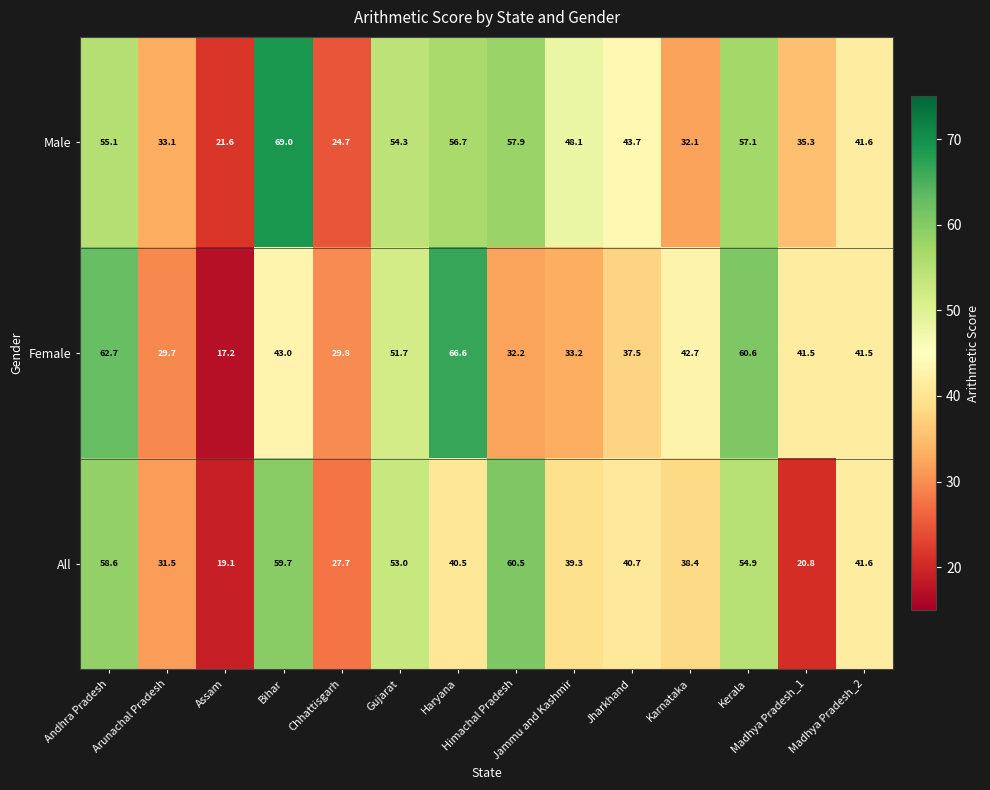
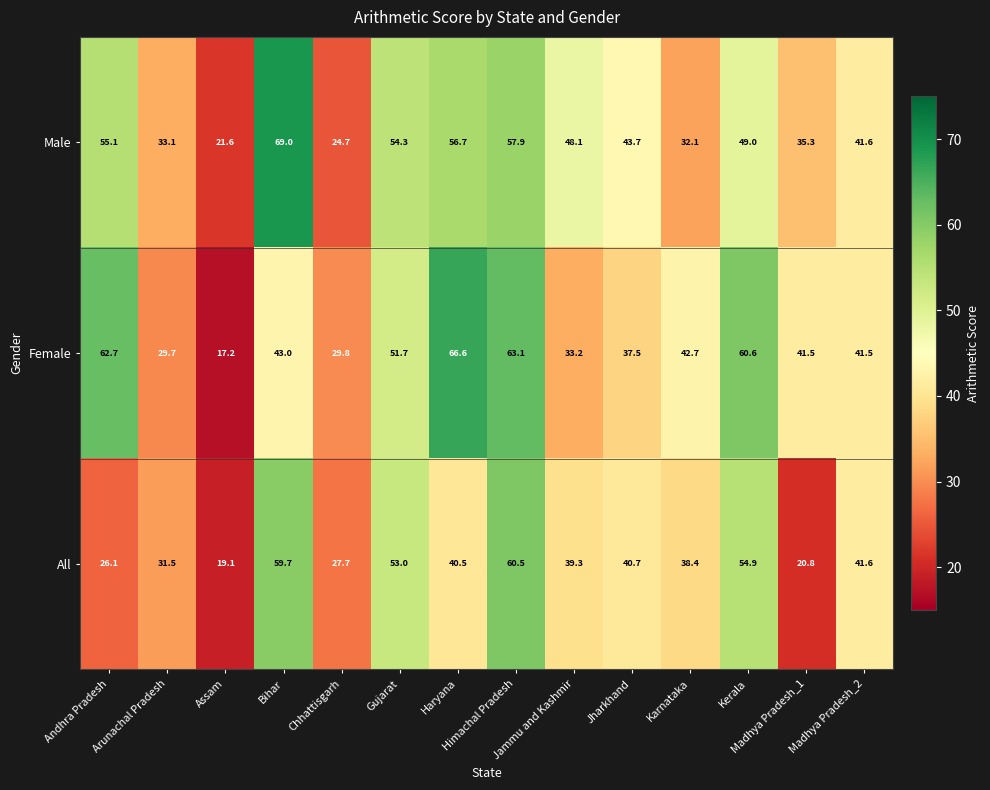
  {
    "Male": {
      "Andhra Pradesh": 55.1,
      "Arunachal Pradesh": 33.1,
      "Assam": 21.6,
      "Bihar": 69.0,
      "Chhattisgarh": 24.7,
      "Gujarat": 54.3,
      "Haryana": 56.7,
      "Himachal Pradesh": 57.9,
      "Jammu and Kashmir": 48.1,
      "Jharkhand": 43.7,
      "Karnataka": 32.1,
-     "Kerala": 57.1,
+     "Kerala": 49.0,
      "Madhya Pradesh_1": 35.3,
      "Madhya Pradesh_2": 41.6
    },
    "Female": {
      "Andhra Pradesh": 62.7,
      "Arunachal Pradesh": 29.7,
      "Assam": 17.2,
      "Bihar": 43.0,
      "Chhattisgarh": 29.8,
      "Gujarat": 51.7,
      "Haryana": 66.6,
-     "Himachal Pradesh": 32.2,
+     "Himachal Pradesh": 63.1,
      "Jammu and Kashmir": 33.2,
      "Jharkhand": 37.5,
      "Karnataka": 42.7,
      "Kerala": 60.6,
      "Madhya Pradesh_1": 41.5,
      "Madhya Pradesh_2": 41.5
    },
    "All": {
-     "Andhra Pradesh": 58.6,
+     "Andhra Pradesh": 26.1,
      "Arunachal Pradesh": 31.5,
      "Assam": 19.1,
      "Bihar": 59.7,
      "Chhattisgarh": 27.7,
      "Gujarat": 53.0,
      "Haryana": 40.5,
      "Himachal Pradesh": 60.5,
      "Jammu and Kashmir": 39.3,
      "Jharkhand": 40.7,
      "Karnataka": 38.4,
      "Kerala": 54.9,
      "Madhya Pradesh_1": 20.8,
      "Madhya Pradesh_2": 41.6
    }
  }
